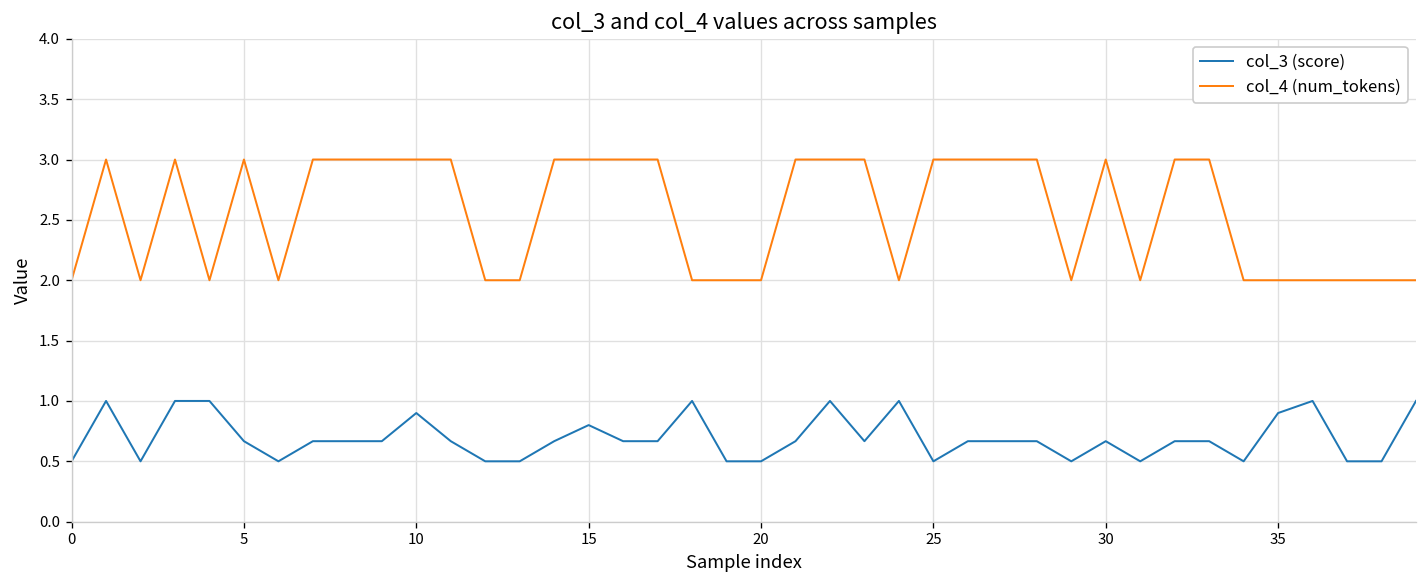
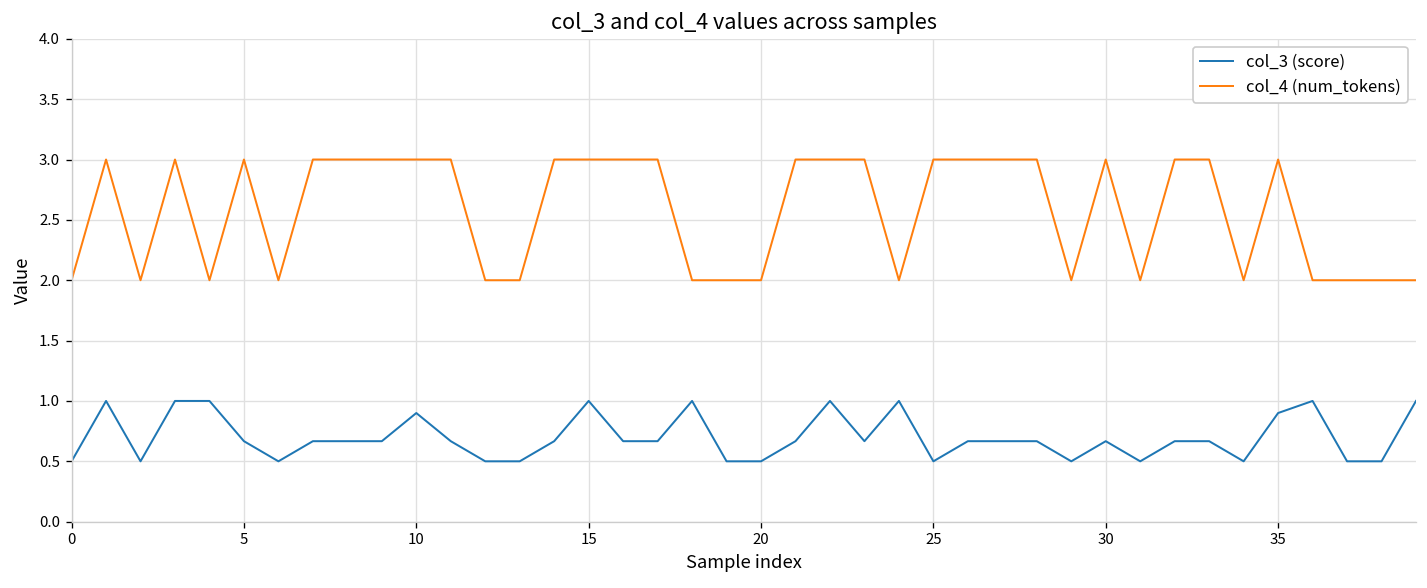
  {
    "col_3 (score)": {
      "0": 0.5,
      "5": 0.67,
      "10": 0.9,
-     "15": 0.8,
+     "15": 1.0,
      "20": 0.5,
      "25": 0.5,
      "30": 0.67,
      "35": 0.9
    },
    "col_4 (num_tokens)": {
      "0": 2,
      "5": 3,
      "10": 3,
      "15": 3,
      "20": 2,
      "25": 3,
      "30": 3,
-     "35": 2
+     "35": 3
    }
  }
